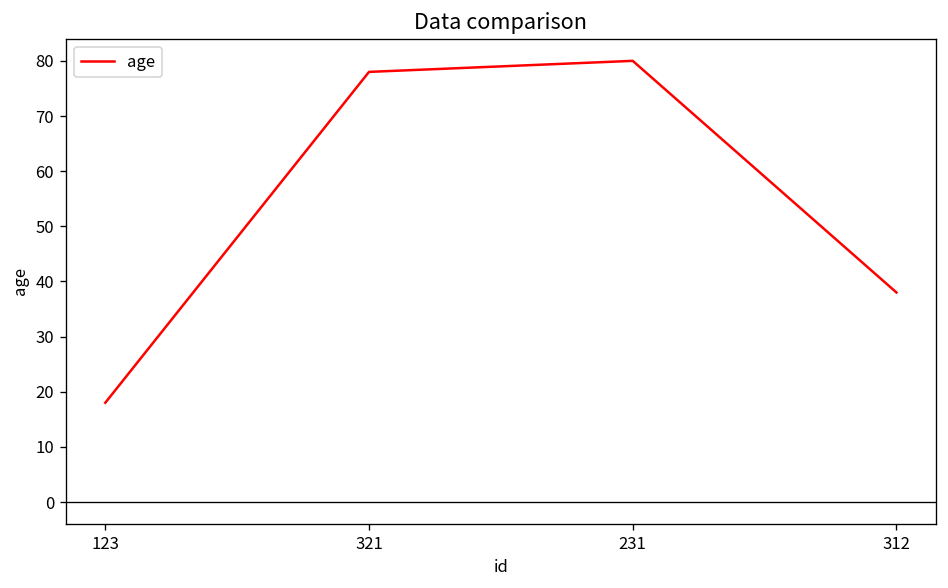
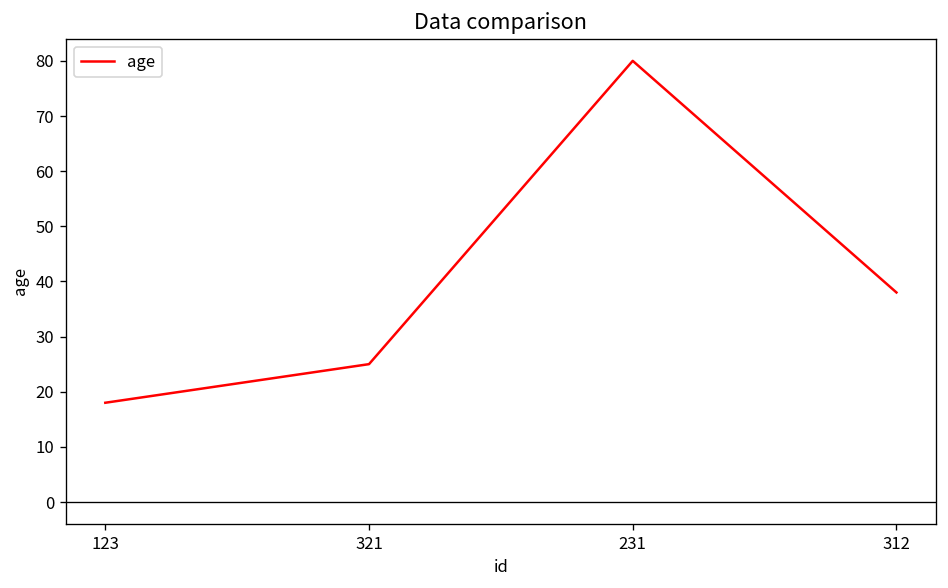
  {
    "123": 18,
-   "321": 78,
+   "321": 25,
    "231": 80,
    "312": 38
  }
